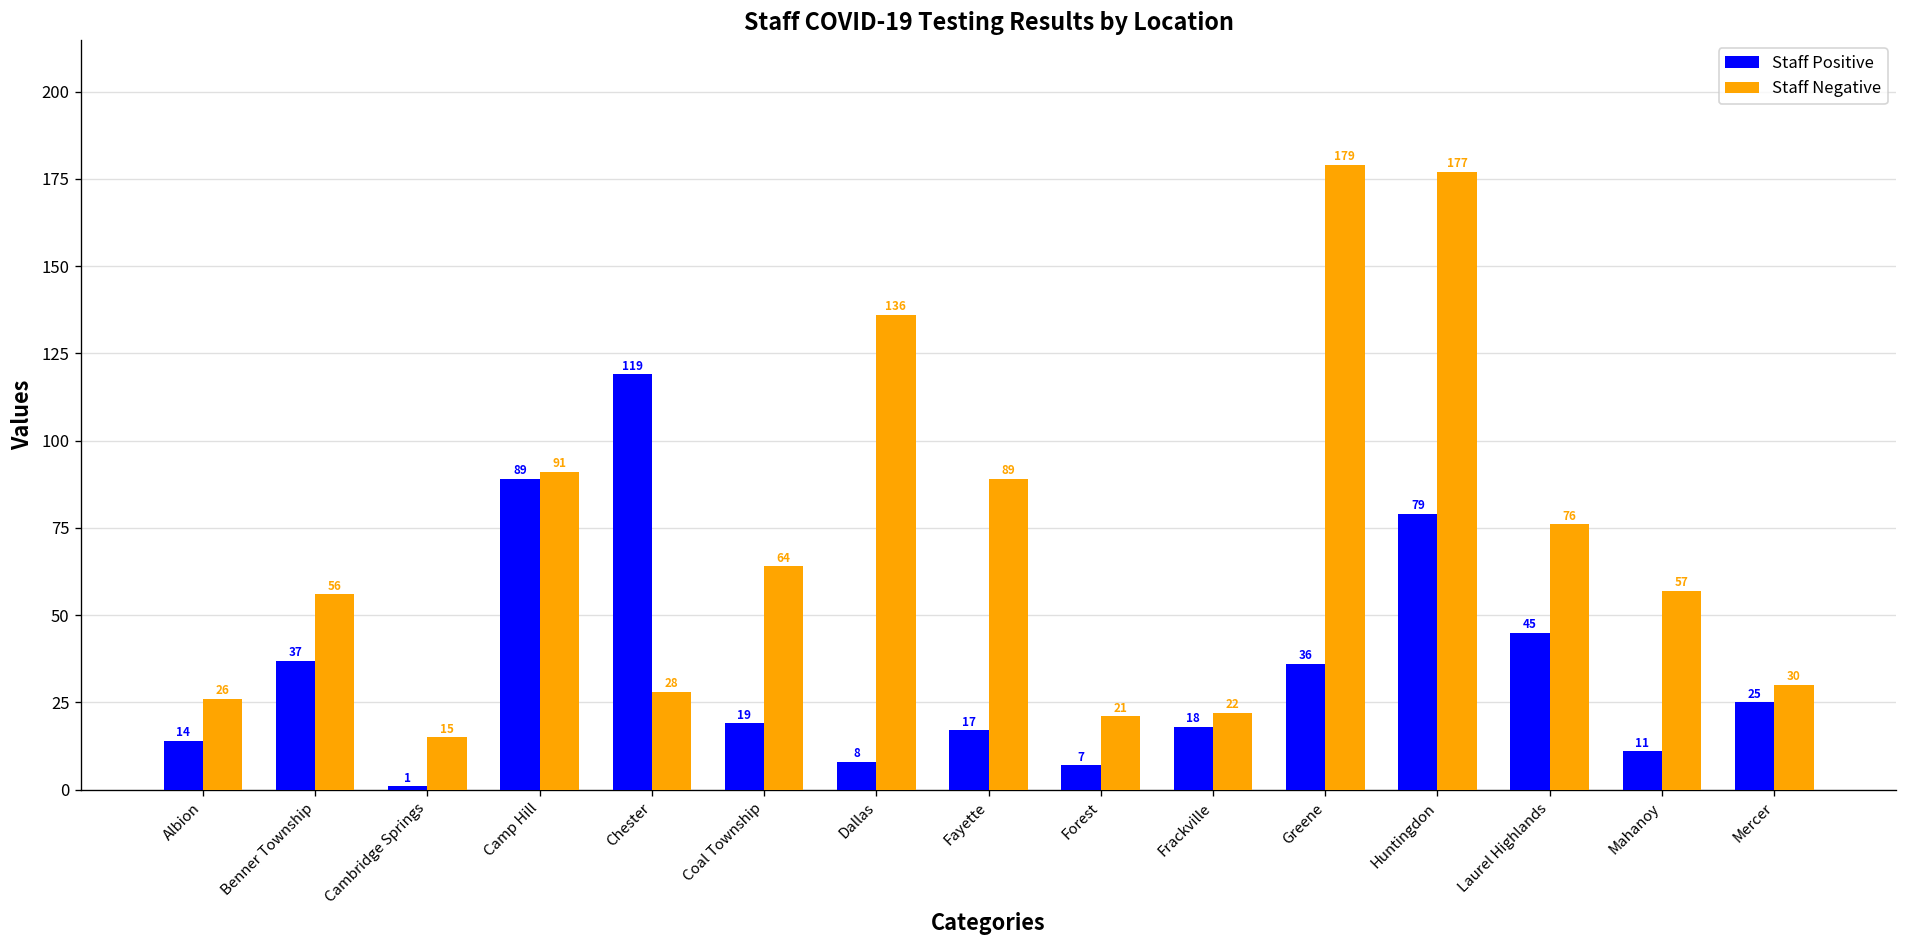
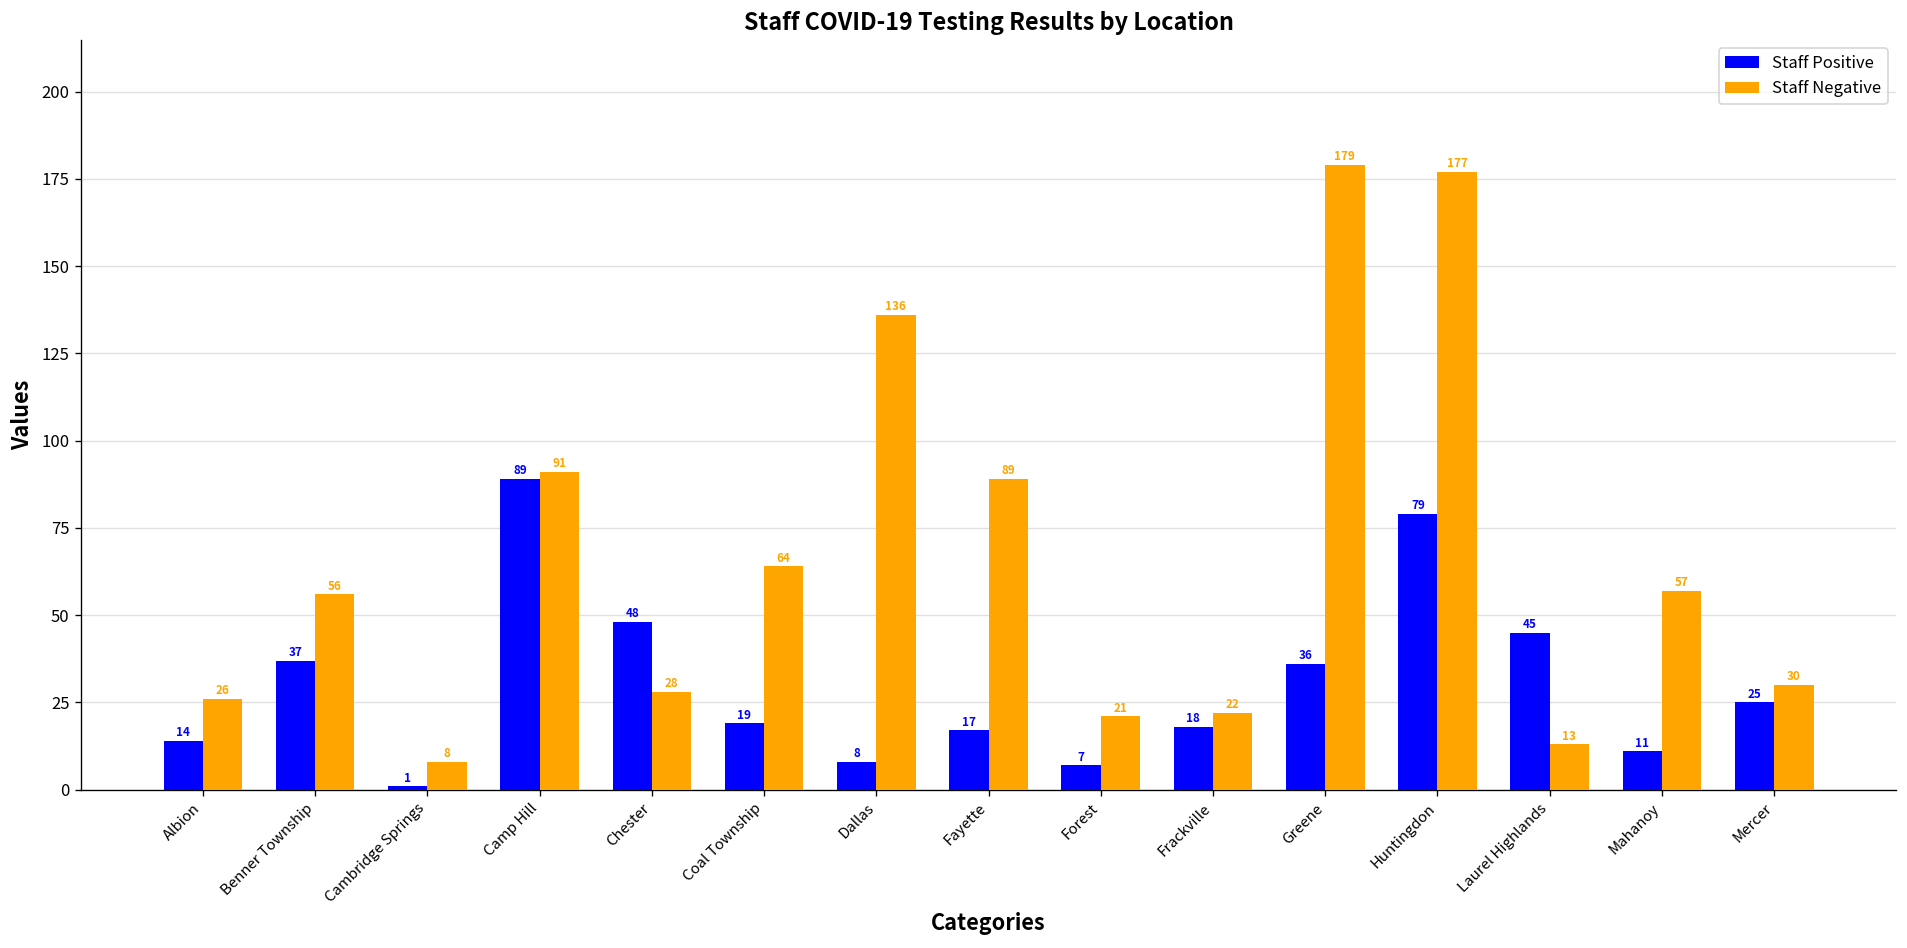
  {
    "Staff Positive": {
      "Albion": 14,
      "Benner Township": 37,
      "Cambridge Springs": 1,
      "Camp Hill": 89,
-     "Chester": 119,
+     "Chester": 48,
      "Coal Township": 19,
      "Dallas": 8,
      "Fayette": 17,
      "Forest": 7,
      "Frackville": 18,
      "Greene": 36,
      "Huntingdon": 79,
      "Laurel Highlands": 45,
      "Mahanoy": 11,
      "Mercer": 25
    },
    "Staff Negative": {
      "Albion": 26,
      "Benner Township": 56,
-     "Cambridge Springs": 15,
+     "Cambridge Springs": 8,
      "Camp Hill": 91,
      "Chester": 28,
      "Coal Township": 64,
      "Dallas": 136,
      "Fayette": 89,
      "Forest": 21,
      "Frackville": 22,
      "Greene": 179,
      "Huntingdon": 177,
-     "Laurel Highlands": 76,
+     "Laurel Highlands": 13,
      "Mahanoy": 57,
      "Mercer": 30
    }
  }
